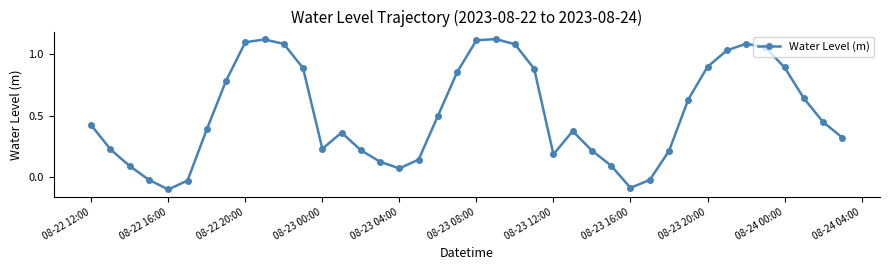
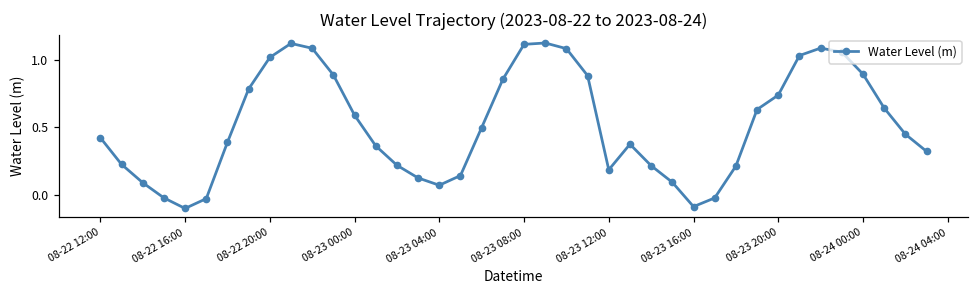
  {
    "08-22 12:00": 0.42,
    "08-22 16:00": -0.10,
-   "08-22 20:00": 1.10,
-   "08-23 00:00": 0.23,
+   "08-22 20:00": 1.02,
+   "08-23 00:00": 0.59,
    "08-23 04:00": 0.07,
    "08-23 08:00": 1.12,
    "08-23 12:00": 0.18,
    "08-23 16:00": -0.09,
-   "08-23 20:00": 0.90,
+   "08-23 20:00": 0.74,
    "08-24 00:00": 0.89
  }
